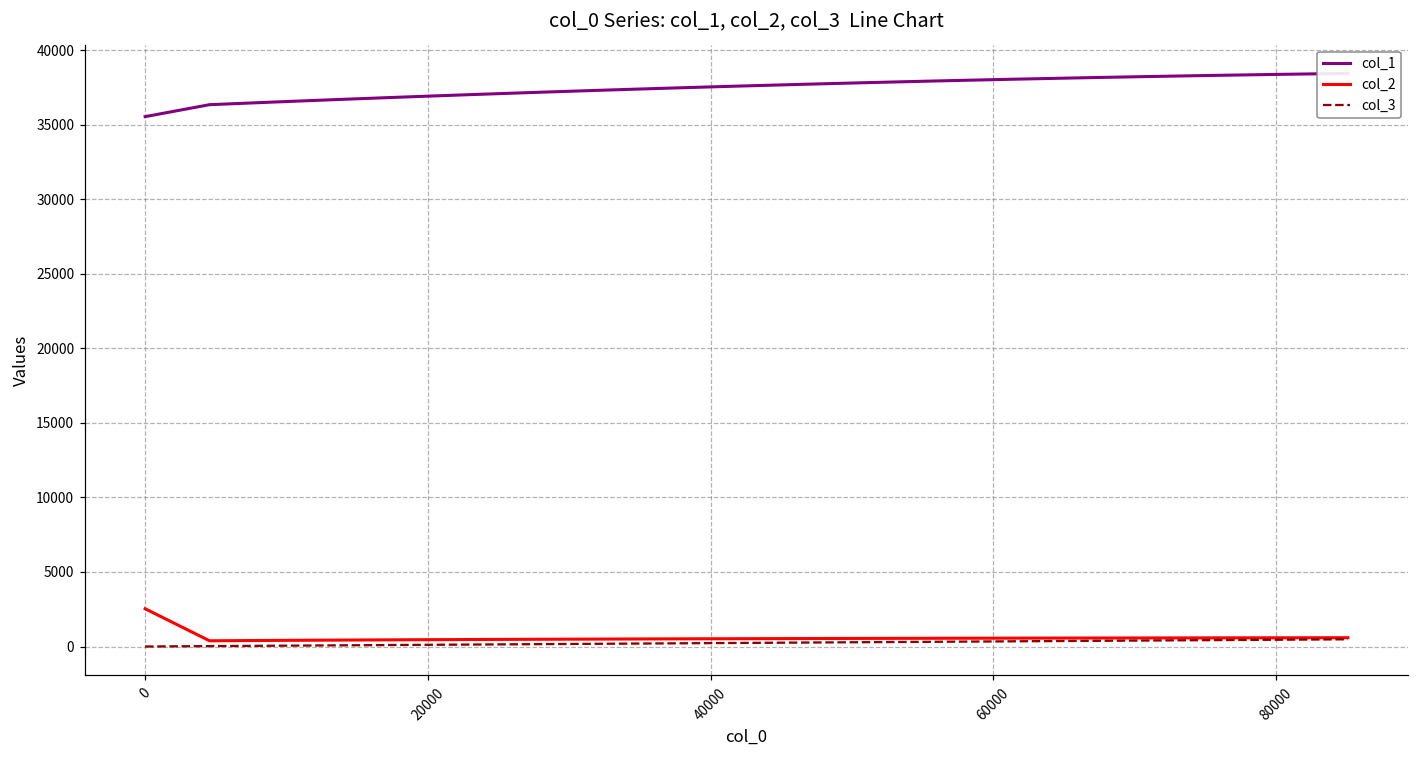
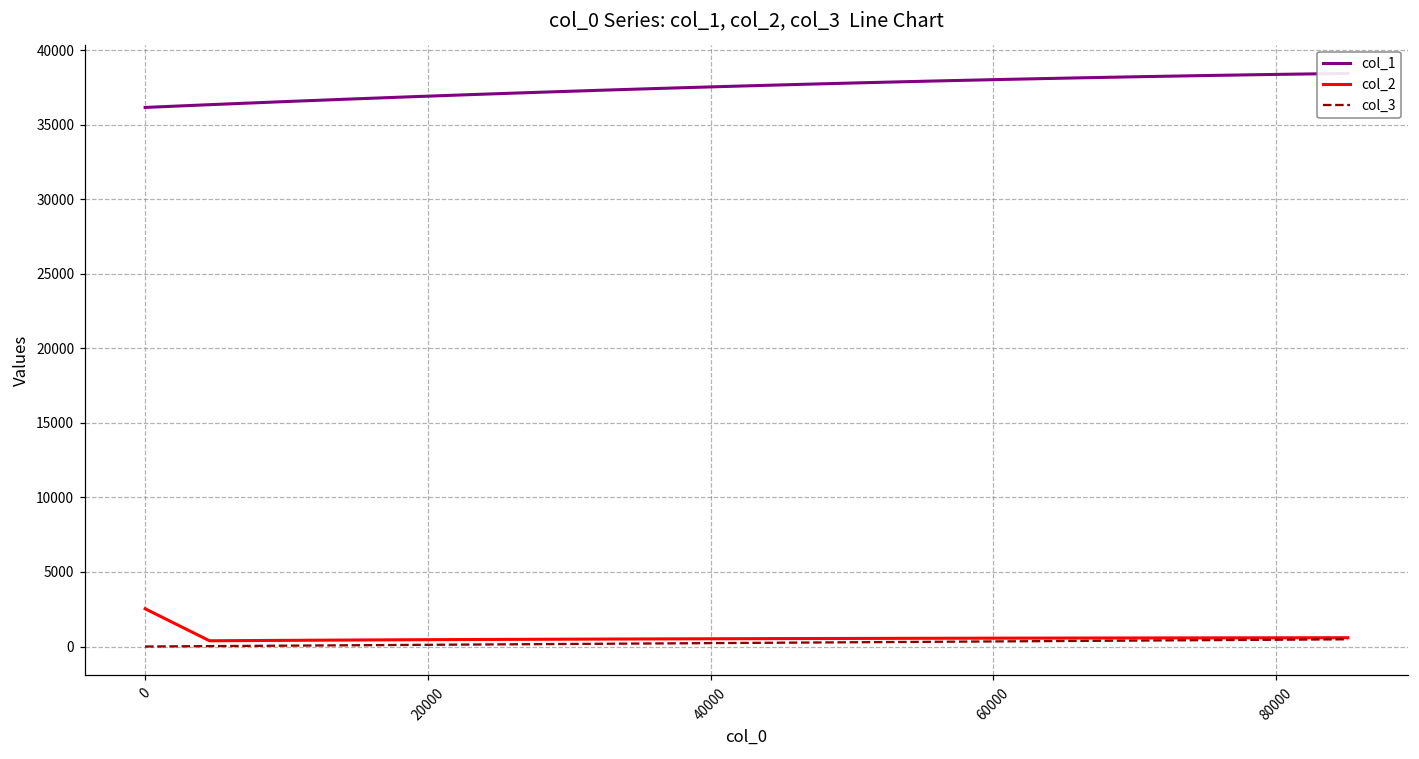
  {
    "col_1": {
-     "0": 35500
+     "0": 36200
    },
    "col_2": {
      "0": 2500
    },
    "col_3": {
      "0": 0
    }
  }
